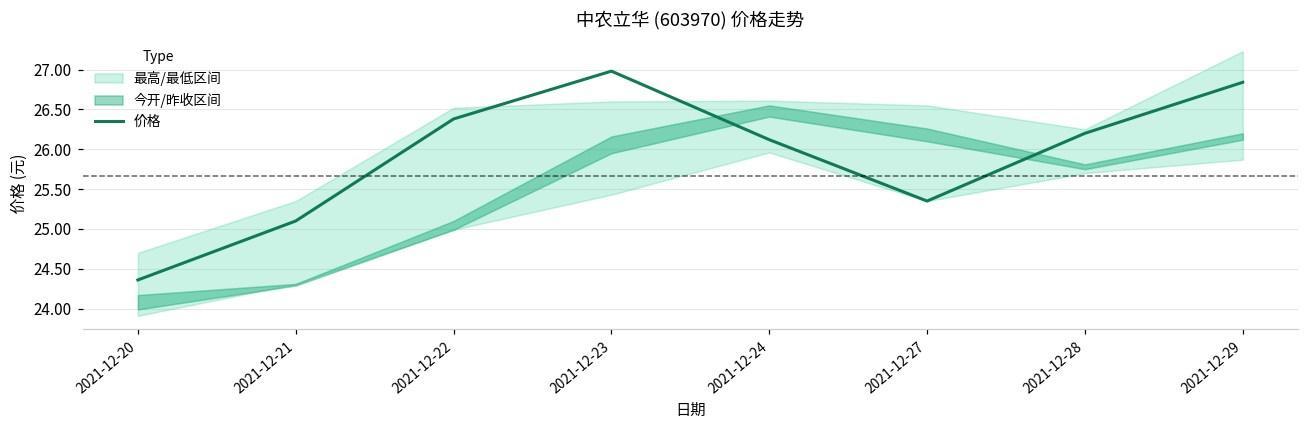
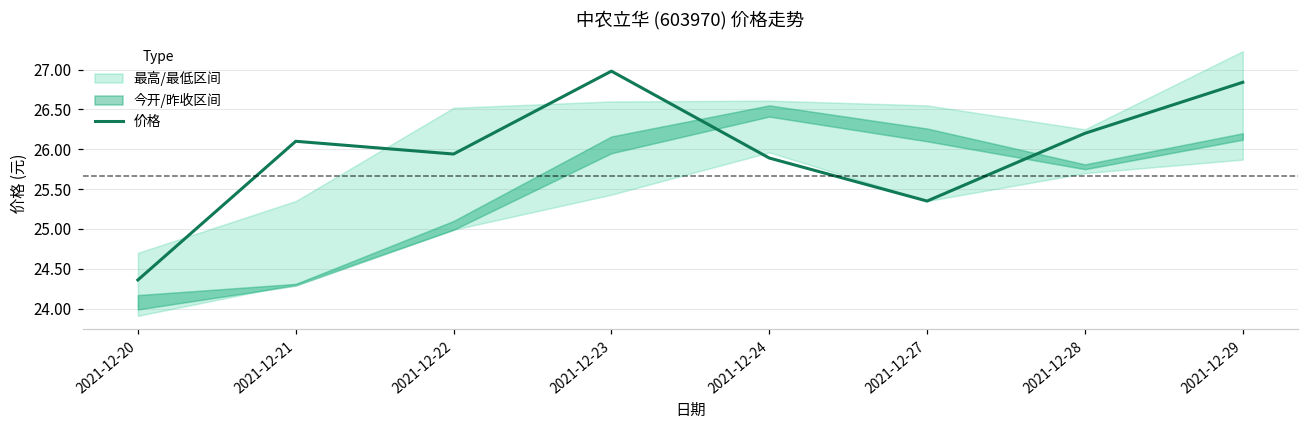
  {
    "价格": {
      "2021-12-20": 24.4,
-     "2021-12-21": 25.1,
-     "2021-12-22": 26.4,
+     "2021-12-21": 26.1,
+     "2021-12-22": 25.9,
      "2021-12-23": 27.0,
-     "2021-12-24": 26.1,
+     "2021-12-24": 25.9,
      "2021-12-27": 25.4,
      "2021-12-28": 26.2,
      "2021-12-29": 26.8
    }
  }
